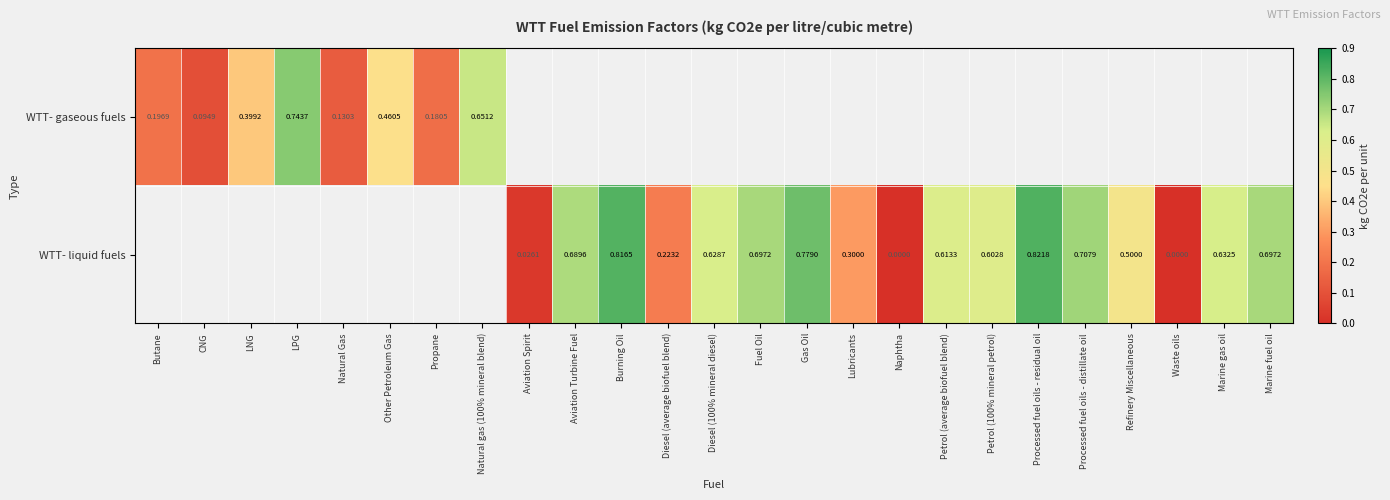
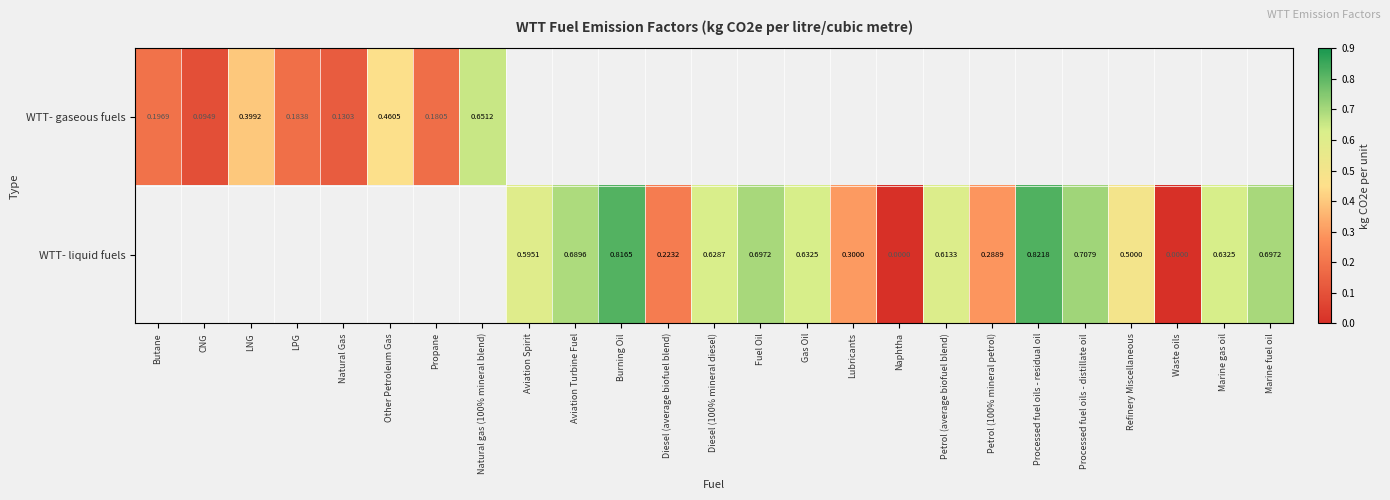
  {
    "WTT- gaseous fuels": {
      "Butane": 0.1969,
      "CNG": 0.0949,
      "LNG": 0.3992,
-     "LPG": 0.7437,
+     "LPG": 0.1838,
      "Natural Gas": 0.1303,
      "Other Petroleum Gas": 0.4605,
      "Propane": 0.1805,
      "Natural gas (100% mineral blend)": 0.6512
    },
    "WTT- liquid fuels": {
-     "Aviation Spirit": 0.0261,
+     "Aviation Spirit": 0.5951,
      "Aviation Turbine Fuel": 0.6896,
      "Burning Oil": 0.8165,
      "Diesel (average biofuel blend)": 0.2232,
      "Diesel (100% mineral diesel)": 0.6287,
      "Fuel Oil": 0.6972,
-     "Gas Oil": 0.7790,
+     "Gas Oil": 0.6325,
      "Lubricants": 0.3000,
      "Naphtha": 0.0000,
      "Petrol (average biofuel blend)": 0.6133,
-     "Petrol (100% mineral petrol)": 0.6028,
+     "Petrol (100% mineral petrol)": 0.2889,
      "Processed fuel oils - residual oil": 0.8218,
      "Processed fuel oils - distillate oil": 0.7079,
      "Refinery Miscellaneous": 0.5000,
      "Waste oils": 0.0000,
      "Marine gas oil": 0.6325,
      "Marine fuel oil": 0.6972
    }
  }
